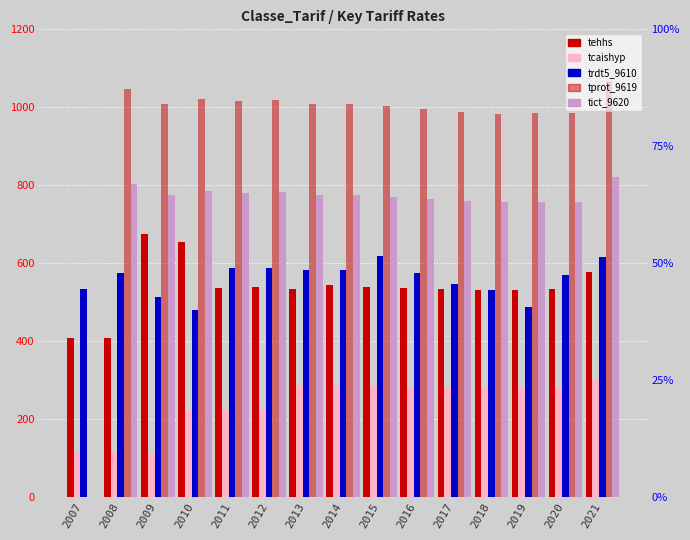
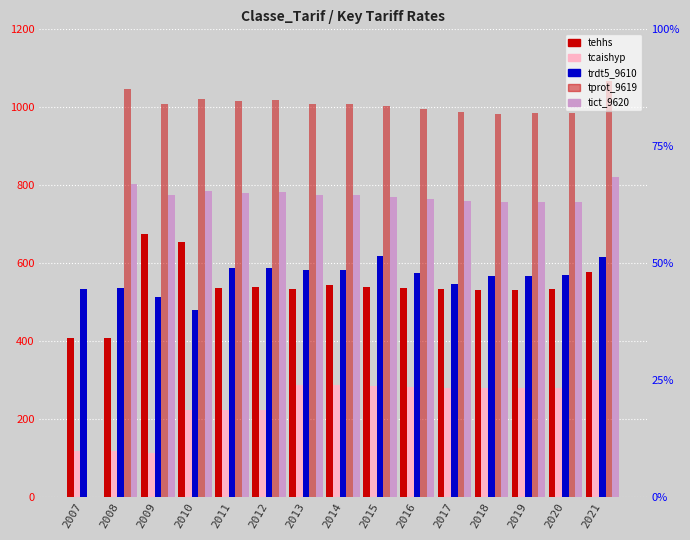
  {
    "trdt5_9610": {
      "2007": 530,
-     "2008": 570,
+     "2008": 540,
      "2009": 510,
      "2010": 480,
      "2011": 590,
      "2012": 590,
      "2013": 580,
      "2014": 580,
      "2015": 620,
      "2016": 570,
      "2017": 550,
-     "2018": 530,
-     "2019": 490,
+     "2018": 570,
+     "2019": 570,
      "2020": 570,
      "2021": 620
    }
  }
